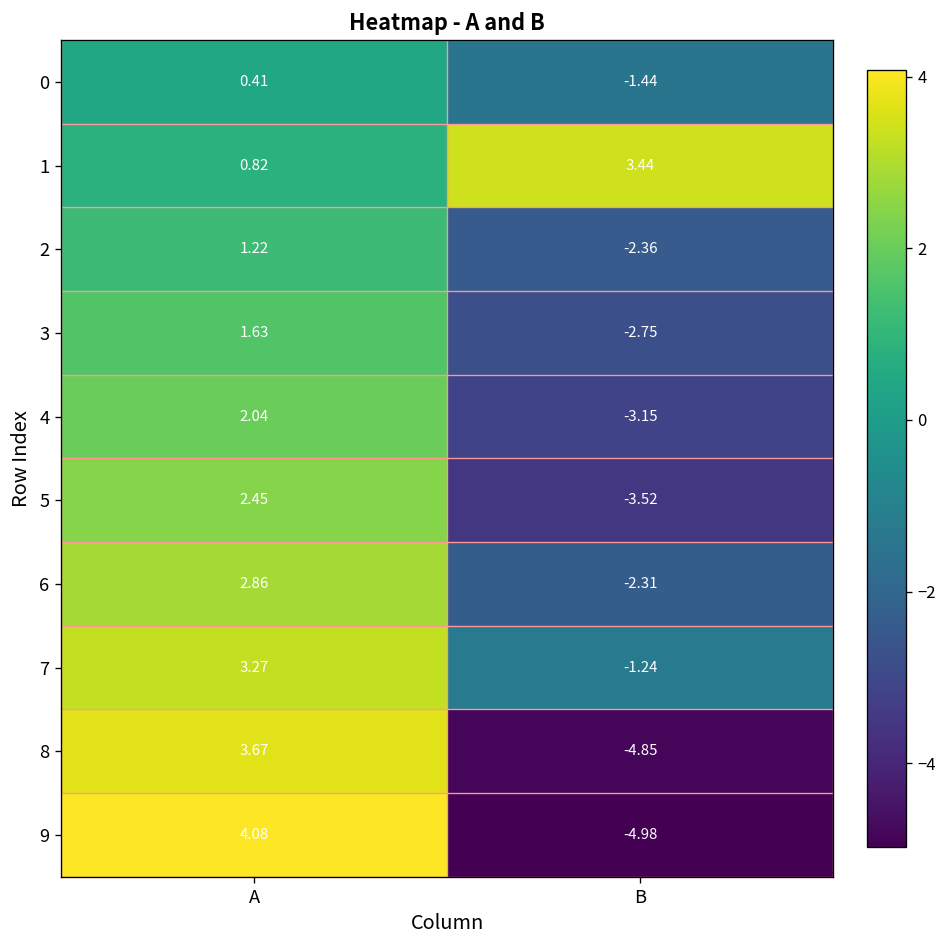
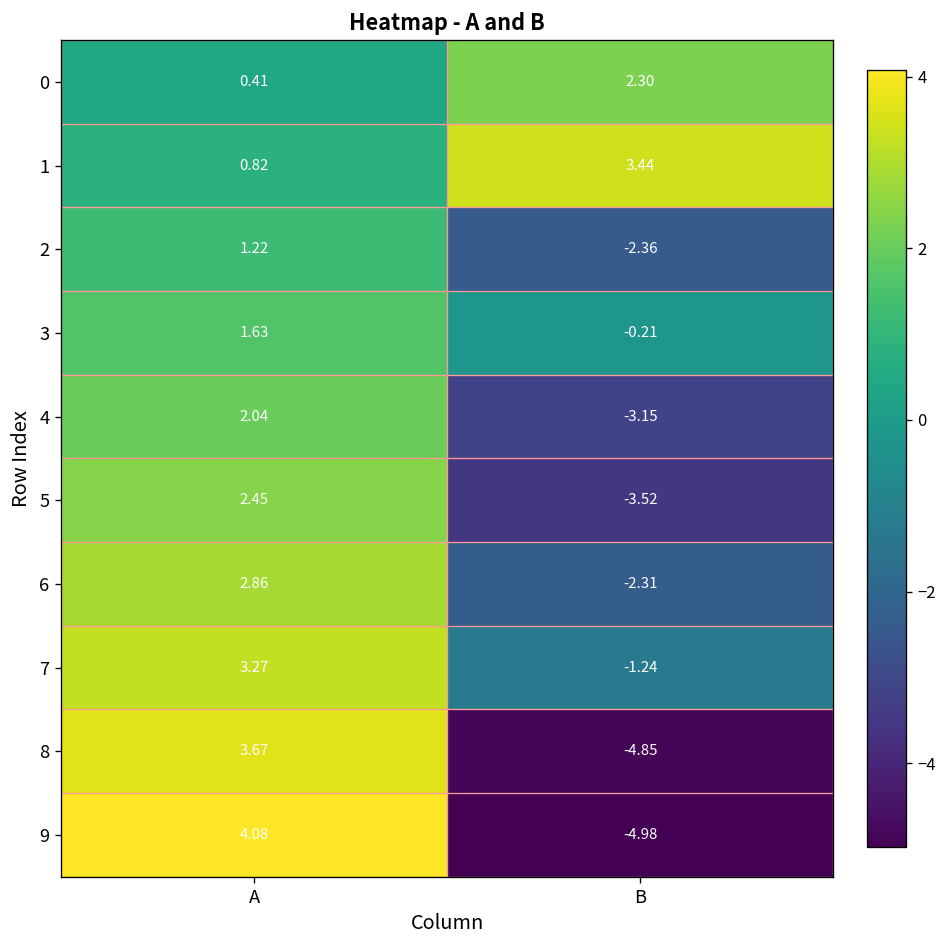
  {
    "0": {
      "A": 0.41,
-     "B": -1.44
+     "B": 2.30
    },
    "1": {
      "A": 0.82,
      "B": 3.44
    },
    "2": {
      "A": 1.22,
      "B": -2.36
    },
    "3": {
      "A": 1.63,
-     "B": -2.75
+     "B": -0.21
    },
    "4": {
      "A": 2.04,
      "B": -3.15
    },
    "5": {
      "A": 2.45,
      "B": -3.52
    },
    "6": {
      "A": 2.86,
      "B": -2.31
    },
    "7": {
      "A": 3.27,
      "B": -1.24
    },
    "8": {
      "A": 3.67,
      "B": -4.85
    },
    "9": {
      "A": 4.08,
      "B": -4.98
    }
  }
